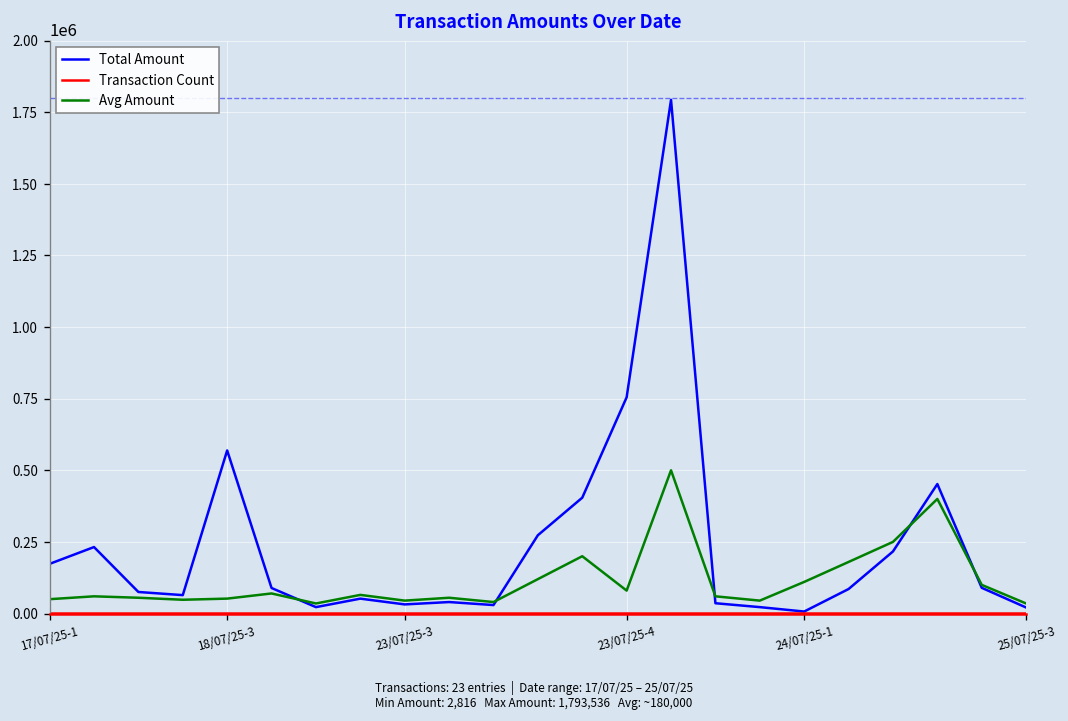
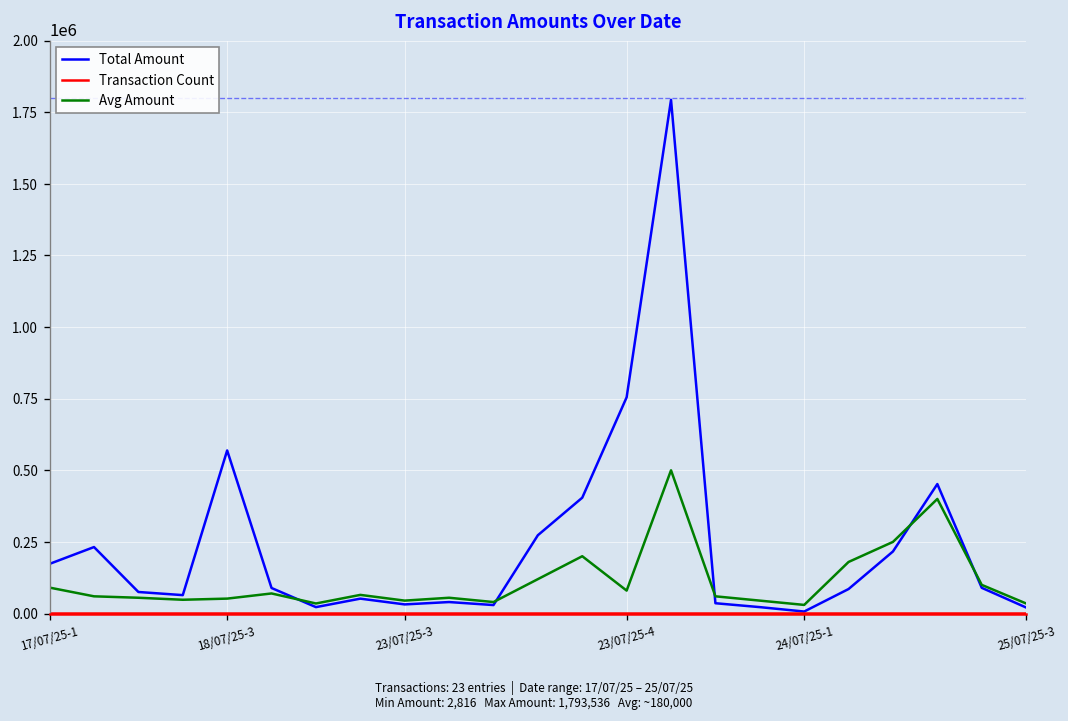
  {
    "Total Amount": {
      "17/07/25-1": 170000,
      "18/07/25-3": 570000,
      "23/07/25-3": 30000,
      "23/07/25-4": 750000,
      "25/07/25-3": 20000
    },
    "Transaction Count": {
      "17/07/25-1": 0,
      "18/07/25-3": 0,
      "23/07/25-3": 0,
      "23/07/25-4": 0,
      "25/07/25-3": 0
    },
    "Avg Amount": {
-     "17/07/25-1": 50000,
+     "17/07/25-1": 90000,
      "18/07/25-3": 50000,
      "23/07/25-3": 50000,
      "23/07/25-4": 80000,
-     "24/07/25-1": 110000,
+     "24/07/25-1": 30000,
      "25/07/25-3": 40000
    }
  }
